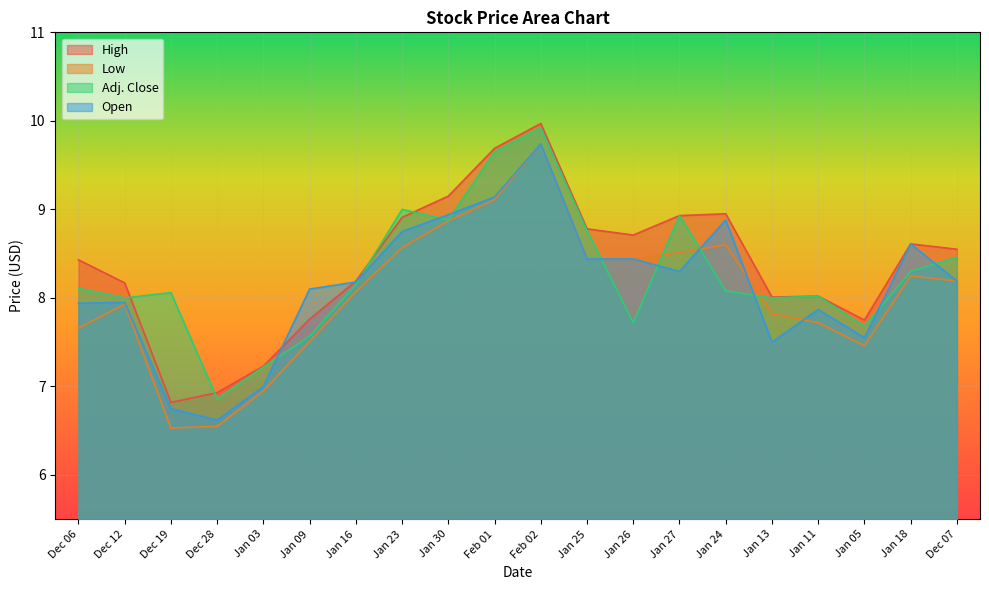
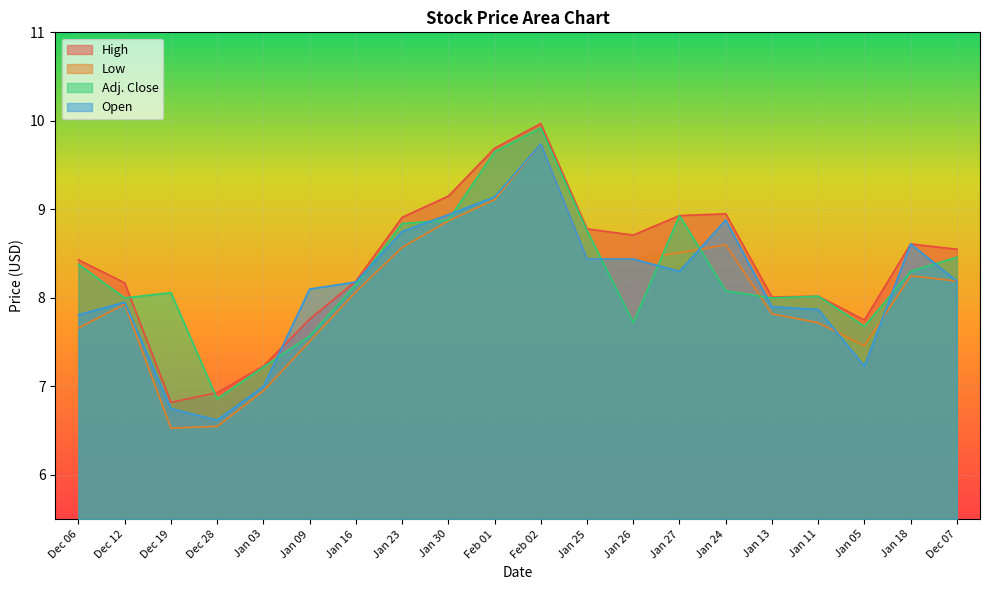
  {
    "Adj. Close": {
-     "Dec 06": 8.1,
+     "Dec 06": 8.4,
      "Dec 12": 8.0,
      "Dec 19": 8.1,
      "Dec 28": 6.9,
      "Jan 09": 7.6,
      "Jan 16": 8.2,
-     "Jan 23": 9.0,
+     "Jan 23": 8.8,
      "Feb 01": 9.7,
      "Feb 02": 9.9,
      "Jan 26": 7.7,
      "Jan 24": 8.1,
      "Jan 05": 7.7,
      "Jan 18": 8.3,
      "Dec 07": 8.5
    },
    "Open": {
-     "Dec 06": 7.9,
+     "Dec 06": 7.8,
      "Dec 19": 6.8,
      "Dec 28": 6.6,
      "Jan 03": 7.0,
      "Jan 09": 8.1,
      "Jan 23": 8.8,
      "Jan 30": 8.9,
      "Feb 01": 9.1,
      "Jan 27": 8.3,
      "Jan 24": 8.9,
-     "Jan 13": 7.5,
+     "Jan 13": 7.9,
      "Jan 11": 7.9,
-     "Jan 05": 7.6
+     "Jan 05": 7.2
    }
  }
